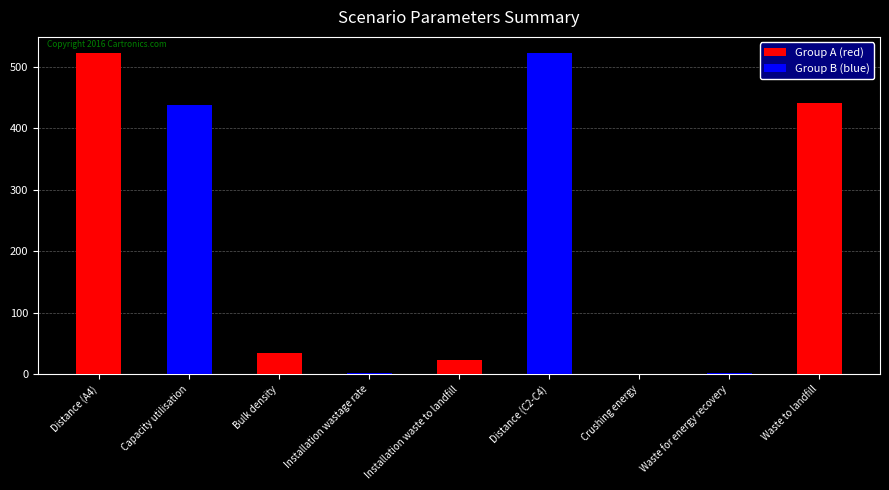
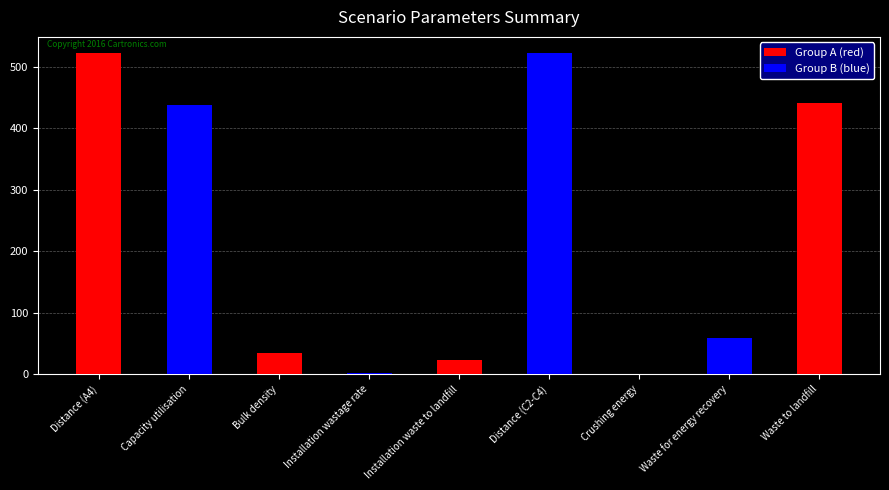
  {
    "Capacity utilisation": 440,
    "Bulk density": 40,
    "Installation waste to landfill": 20,
    "Distance (C2-C4)": 520,
-   "Waste for energy recovery": 0,
+   "Waste for energy recovery": 60,
    "Waste to landfill": 440
  }
